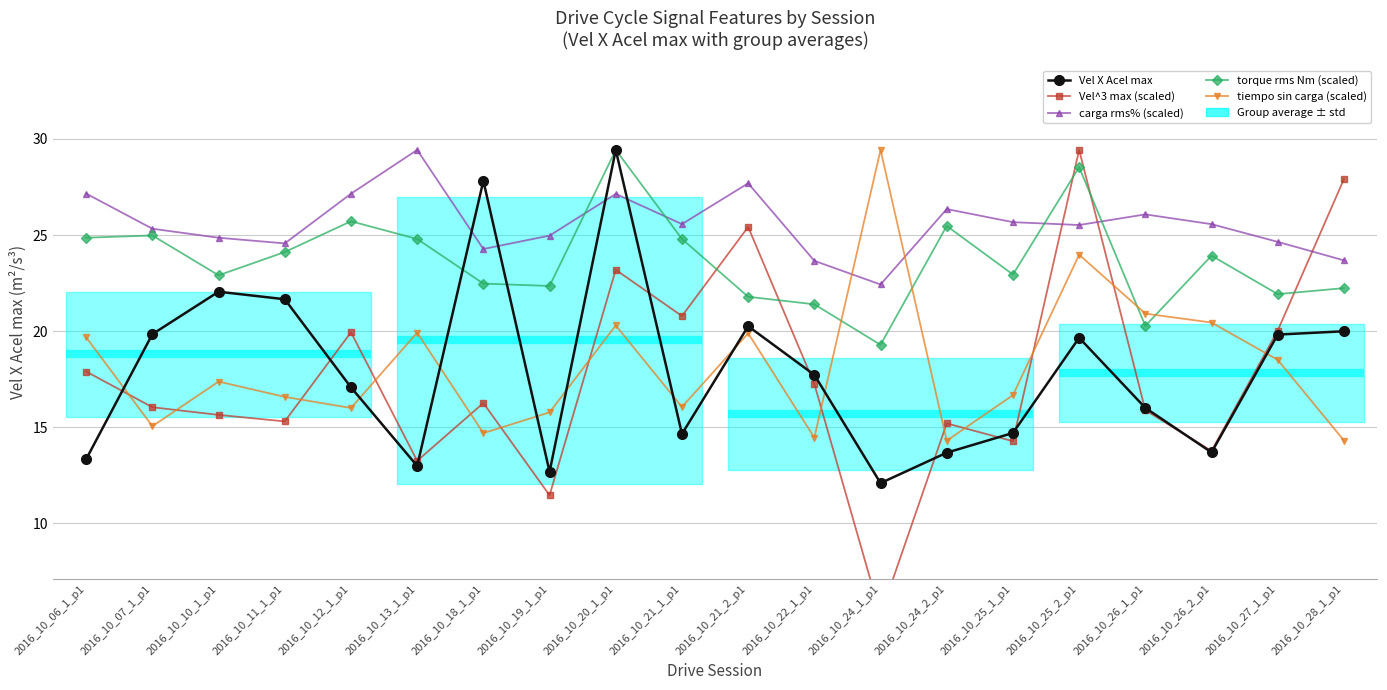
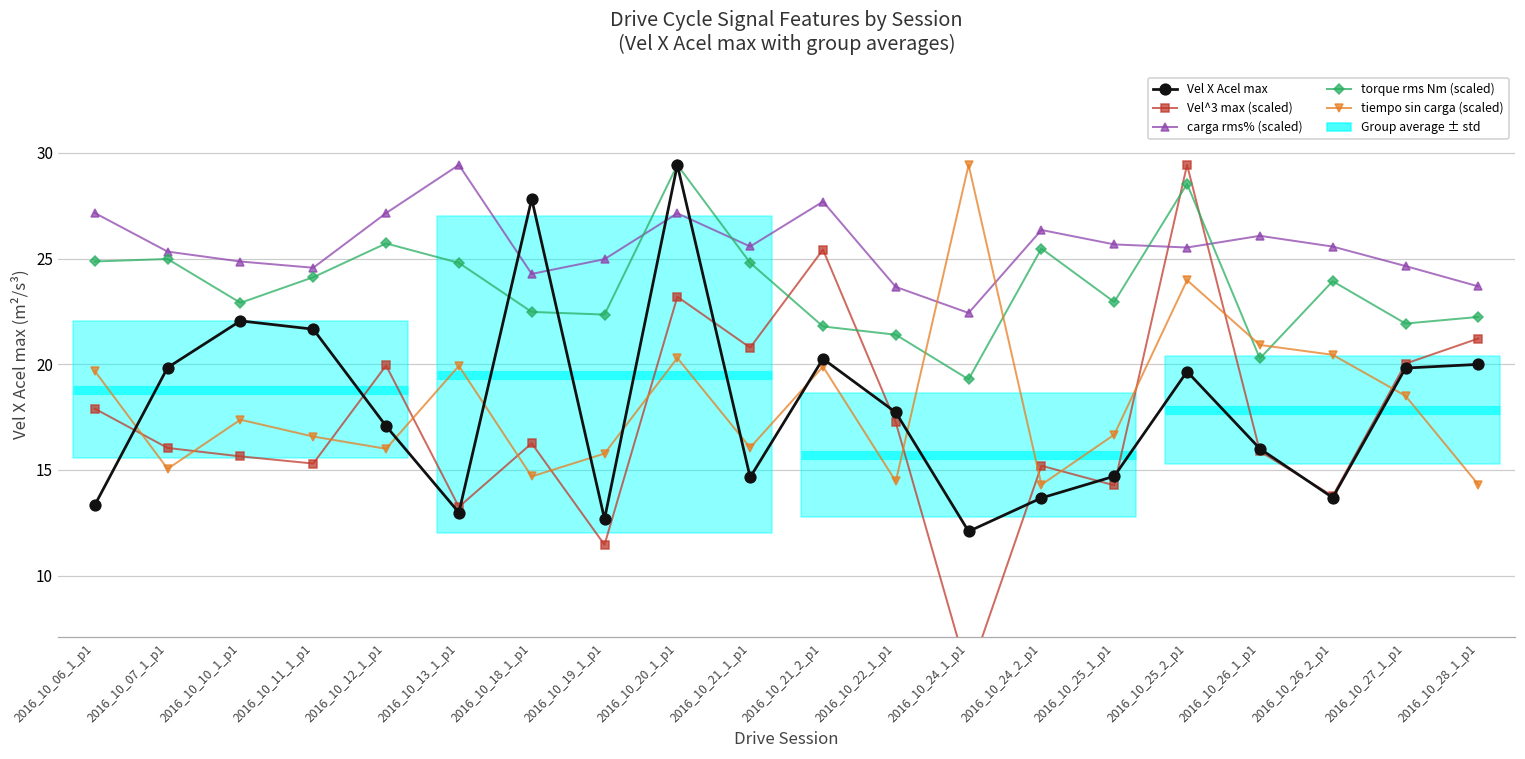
  {
    "Vel X Acel max": {
      "2016_10_06_1_p1": 13.3,
      "2016_10_07_1_p1": 19.8,
      "2016_10_10_1_p1": 22.1,
      "2016_10_11_1_p1": 21.7,
      "2016_10_12_1_p1": 17.1,
      "2016_10_13_1_p1": 13.0,
      "2016_10_18_1_p1": 27.8,
      "2016_10_19_1_p1": 12.7,
      "2016_10_21_1_p1": 14.7,
      "2016_10_21_2_p1": 20.3,
      "2016_10_22_1_p1": 17.7,
      "2016_10_24_1_p1": 12.1,
      "2016_10_24_2_p1": 13.7,
      "2016_10_25_1_p1": 14.7,
      "2016_10_25_2_p1": 19.7,
      "2016_10_27_1_p1": 19.8,
      "2016_10_28_1_p1": 20.0
    },
    "Vel^3 max (scaled)": {
      "2016_10_06_1_p1": 17.9,
      "2016_10_07_1_p1": 16.0,
      "2016_10_10_1_p1": 15.6,
      "2016_10_11_1_p1": 15.3,
      "2016_10_12_1_p1": 19.9,
      "2016_10_13_1_p1": 13.3,
      "2016_10_18_1_p1": 16.3,
      "2016_10_19_1_p1": 11.5,
      "2016_10_20_1_p1": 23.2,
      "2016_10_21_1_p1": 20.8,
      "2016_10_21_2_p1": 25.4,
      "2016_10_22_1_p1": 17.2,
      "2016_10_24_2_p1": 15.2,
      "2016_10_25_1_p1": 14.3,
      "2016_10_25_2_p1": 29.4,
      "2016_10_27_1_p1": 20.0,
-     "2016_10_28_1_p1": 27.9
+     "2016_10_28_1_p1": 21.2
    },
    "carga rms% (scaled)": {
      "2016_10_06_1_p1": 27.2,
      "2016_10_07_1_p1": 25.3,
      "2016_10_10_1_p1": 24.9,
      "2016_10_11_1_p1": 24.6,
      "2016_10_12_1_p1": 27.1,
      "2016_10_13_1_p1": 29.4,
      "2016_10_18_1_p1": 24.3,
      "2016_10_19_1_p1": 25.0,
      "2016_10_20_1_p1": 27.1,
      "2016_10_21_1_p1": 25.6,
      "2016_10_21_2_p1": 27.7,
      "2016_10_22_1_p1": 23.7,
      "2016_10_24_1_p1": 22.4,
      "2016_10_24_2_p1": 26.3,
      "2016_10_25_1_p1": 25.7,
      "2016_10_25_2_p1": 25.5,
      "2016_10_26_1_p1": 26.1,
      "2016_10_26_2_p1": 25.6,
      "2016_10_27_1_p1": 24.6,
      "2016_10_28_1_p1": 23.7
    },
    "torque rms Nm (scaled)": {
      "2016_10_06_1_p1": 24.9,
      "2016_10_07_1_p1": 25.0,
      "2016_10_10_1_p1": 22.9,
      "2016_10_11_1_p1": 24.1,
      "2016_10_12_1_p1": 25.7,
      "2016_10_13_1_p1": 24.8,
      "2016_10_18_1_p1": 22.5,
      "2016_10_19_1_p1": 22.3,
      "2016_10_21_1_p1": 24.8,
      "2016_10_21_2_p1": 21.8,
      "2016_10_22_1_p1": 21.4,
      "2016_10_24_1_p1": 19.3,
      "2016_10_24_2_p1": 25.5,
      "2016_10_25_1_p1": 22.9,
      "2016_10_25_2_p1": 28.5,
      "2016_10_26_1_p1": 20.3,
      "2016_10_26_2_p1": 23.9,
      "2016_10_27_1_p1": 21.9,
      "2016_10_28_1_p1": 22.2
    },
    "tiempo sin carga (scaled)": {
      "2016_10_06_1_p1": 19.7,
      "2016_10_07_1_p1": 15.1,
      "2016_10_10_1_p1": 17.4,
      "2016_10_11_1_p1": 16.6,
      "2016_10_12_1_p1": 16.0,
      "2016_10_13_1_p1": 19.9,
      "2016_10_18_1_p1": 14.7,
      "2016_10_19_1_p1": 15.8,
      "2016_10_20_1_p1": 20.3,
      "2016_10_21_1_p1": 16.1,
      "2016_10_21_2_p1": 19.9,
      "2016_10_22_1_p1": 14.5,
      "2016_10_24_1_p1": 29.4,
      "2016_10_24_2_p1": 14.3,
      "2016_10_25_1_p1": 16.7,
      "2016_10_25_2_p1": 24.0,
      "2016_10_26_1_p1": 20.9,
      "2016_10_26_2_p1": 20.4,
      "2016_10_27_1_p1": 18.5,
      "2016_10_28_1_p1": 14.3
    }
  }
